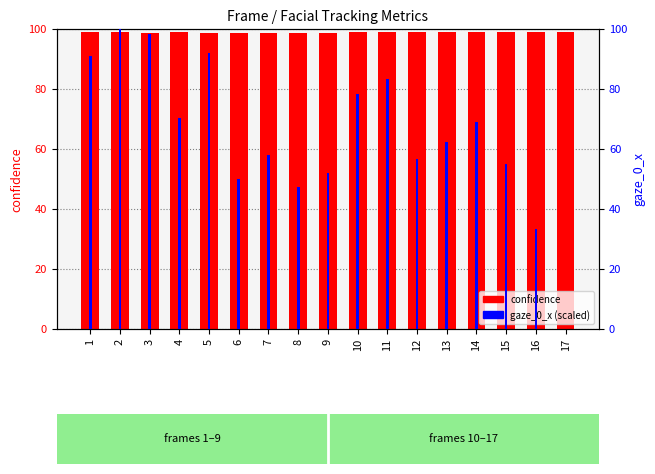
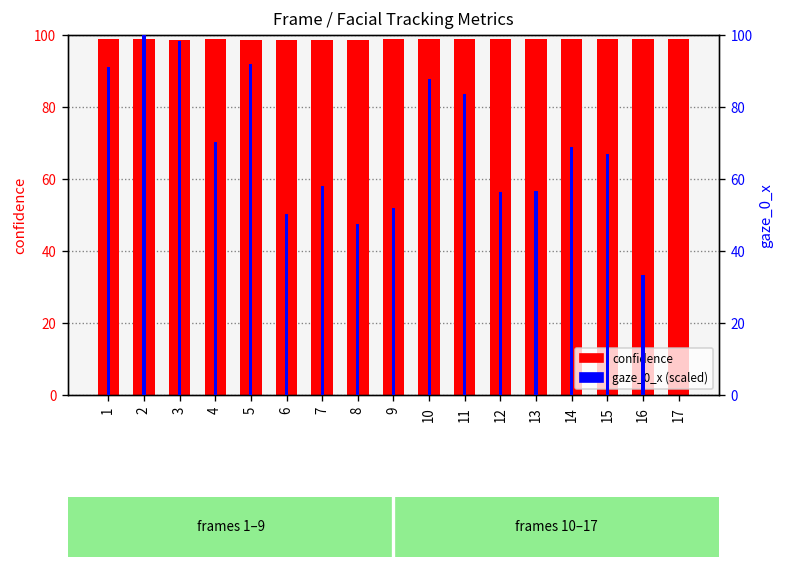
  {
    "confidence": {
      "1": 99,
      "2": 99,
      "3": 99,
      "4": 99,
      "5": 99,
      "6": 99,
      "7": 99,
      "8": 99,
      "9": 99,
      "10": 99,
      "11": 99,
      "12": 99,
      "13": 99,
      "14": 99,
      "15": 99,
      "16": 99,
      "17": 99
    },
    "gaze_0_x (scaled)": {
      "1": 91,
      "2": 100,
      "3": 98,
      "4": 70,
      "5": 92,
      "6": 50,
      "7": 58,
      "8": 47,
      "9": 52,
-     "10": 78,
+     "10": 88,
      "11": 83,
      "12": 57,
-     "13": 62,
+     "13": 57,
      "14": 69,
-     "15": 55,
+     "15": 67,
      "16": 33,
      "17": 0
    }
  }
